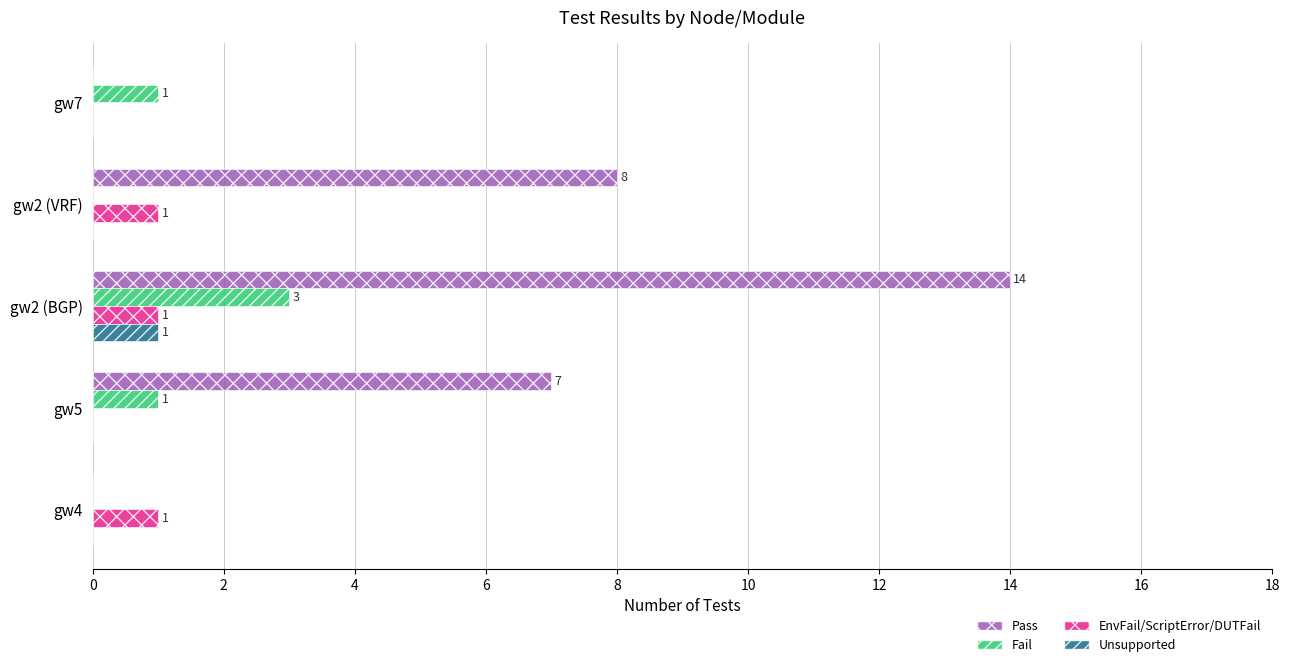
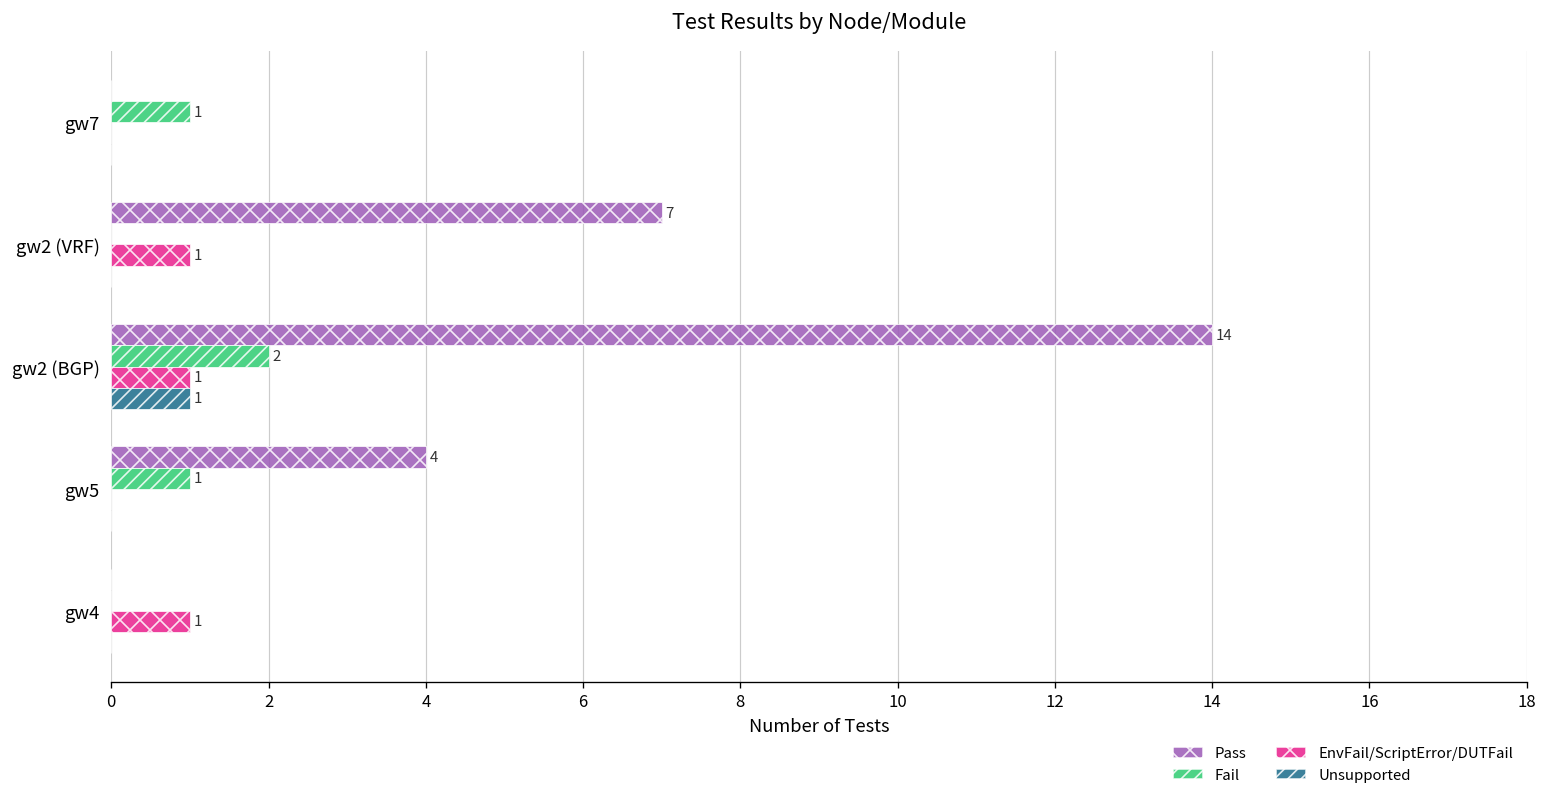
  {
    "Pass": {
-     "gw2 (VRF)": 8,
+     "gw2 (VRF)": 7,
      "gw2 (BGP)": 14,
-     "gw5": 7
+     "gw5": 4
    },
    "Fail": {
      "gw7": 1,
-     "gw2 (BGP)": 3,
+     "gw2 (BGP)": 2,
      "gw5": 1
    },
    "EnvFail/ScriptError/DUTFail": {
      "gw2 (VRF)": 1,
      "gw2 (BGP)": 1,
      "gw4": 1
    },
    "Unsupported": {
      "gw2 (BGP)": 1
    }
  }
